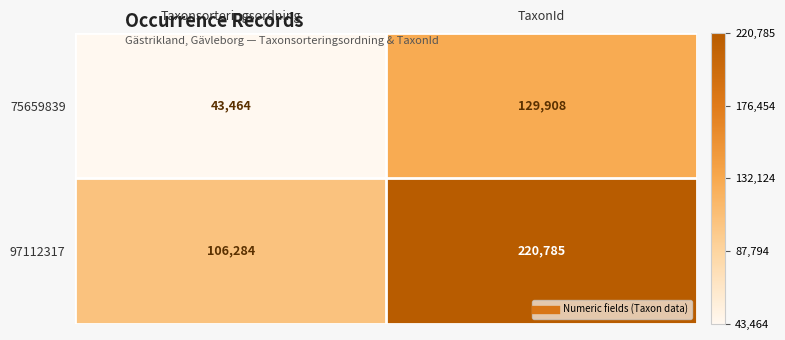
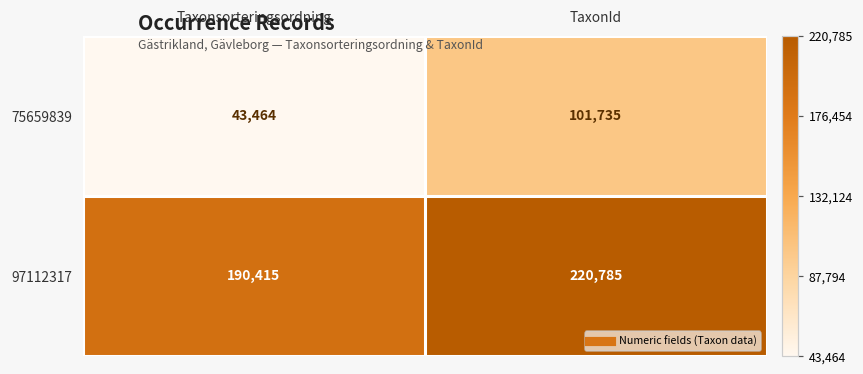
  {
    "75659839": {
      "Taxonsorteringsordning": "43,464",
-     "TaxonId": "129,908"
+     "TaxonId": "101,735"
    },
    "97112317": {
-     "Taxonsorteringsordning": "106,284",
+     "Taxonsorteringsordning": "190,415",
      "TaxonId": "220,785"
    }
  }
